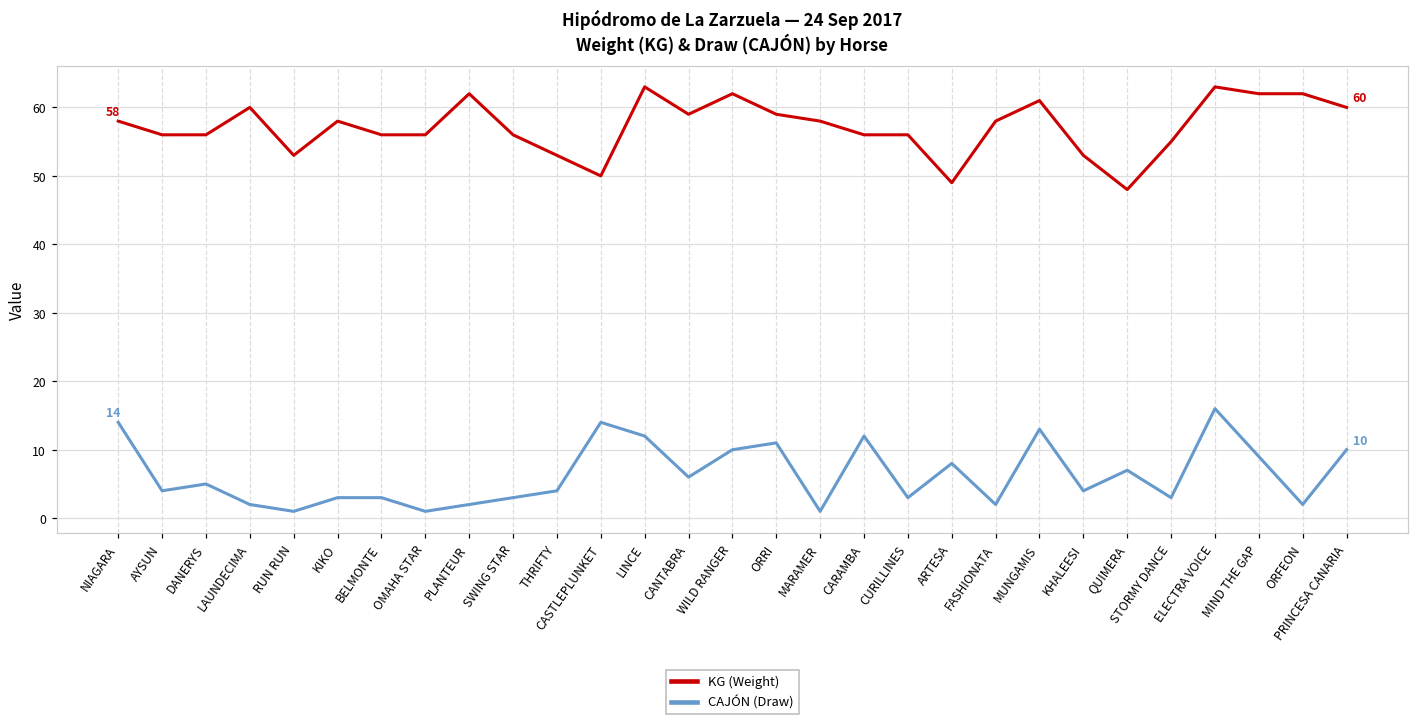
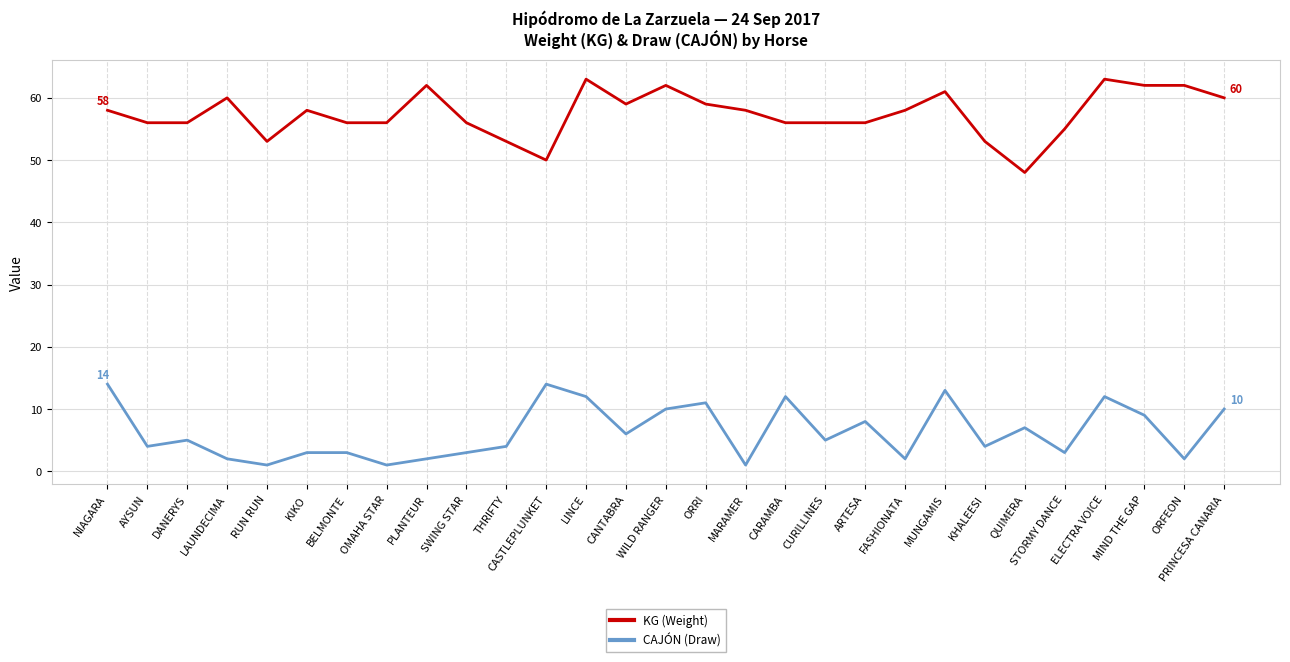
  {
    "KG (Weight)": {
      "AYSUN": 56,
      "DANERYS": 56,
      "LAUNDECIMA": 60,
      "RUN RUN": 53,
      "KIKO": 58,
      "BELMONTE": 56,
      "OMAHA STAR": 56,
      "PLANTEUR": 62,
      "SWING STAR": 56,
      "THRIFTY": 53,
      "CASTLEPLUNKET": 50,
      "LINCE": 63,
      "CANTABRA": 59,
      "WILD RANGER": 62,
      "ORRI": 59,
      "MARAMER": 58,
      "CARAMBA": 56,
      "CURILLINES": 56,
-     "ARTESA": 49,
+     "ARTESA": 56,
      "FASHIONATA": 58,
      "MUNGAMIS": 61,
      "KHALEESI": 53,
      "QUIMERA": 48,
      "STORMY DANCE": 55,
      "ELECTRA VOICE": 63,
      "MIND THE GAP": 62,
      "ORFEON": 62
    },
    "CAJÓN (Draw)": {
      "AYSUN": 4,
      "DANERYS": 5,
      "LAUNDECIMA": 2,
      "RUN RUN": 1,
      "KIKO": 3,
      "BELMONTE": 3,
      "OMAHA STAR": 1,
      "PLANTEUR": 2,
      "SWING STAR": 3,
      "THRIFTY": 4,
      "CASTLEPLUNKET": 14,
      "LINCE": 12,
      "CANTABRA": 6,
      "WILD RANGER": 10,
      "ORRI": 11,
      "MARAMER": 1,
      "CARAMBA": 12,
-     "CURILLINES": 3,
+     "CURILLINES": 5,
      "ARTESA": 8,
      "FASHIONATA": 2,
      "MUNGAMIS": 13,
      "KHALEESI": 4,
      "QUIMERA": 7,
      "STORMY DANCE": 3,
-     "ELECTRA VOICE": 16,
+     "ELECTRA VOICE": 12,
      "MIND THE GAP": 9,
      "ORFEON": 2
    }
  }
